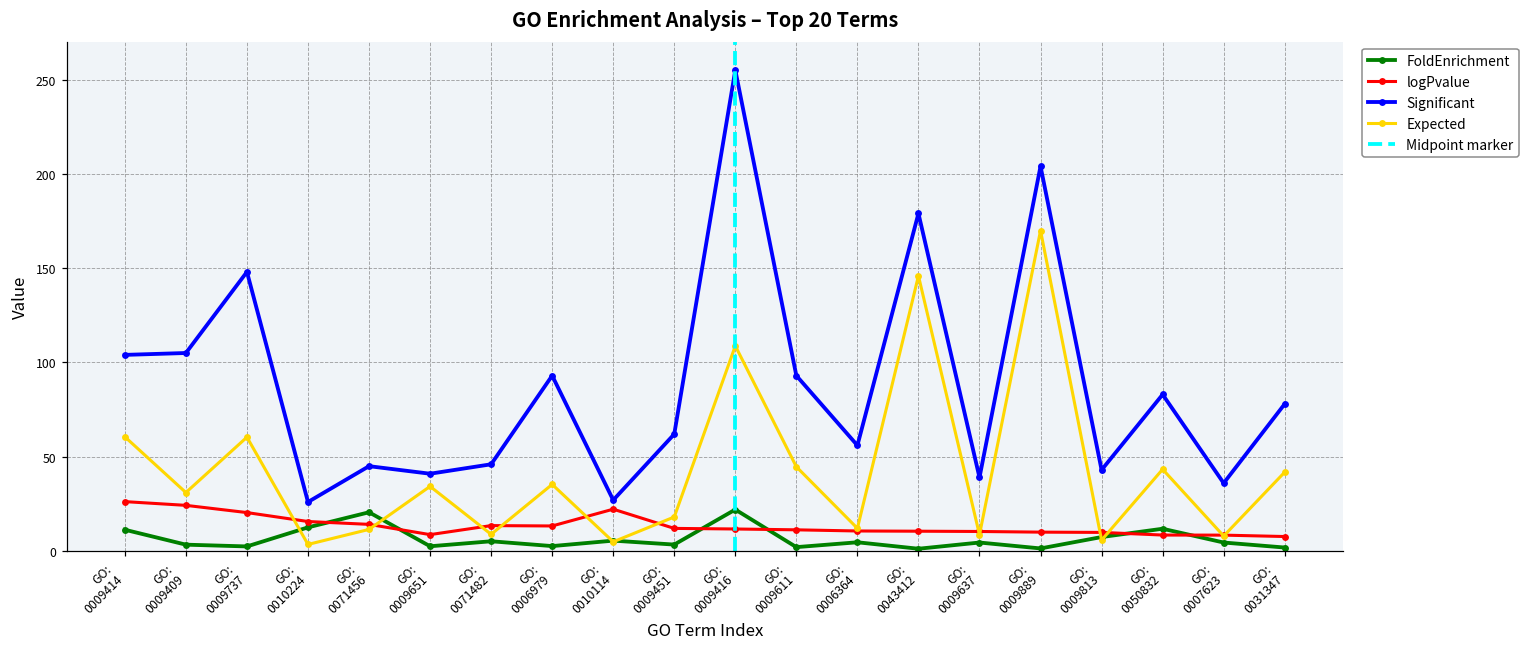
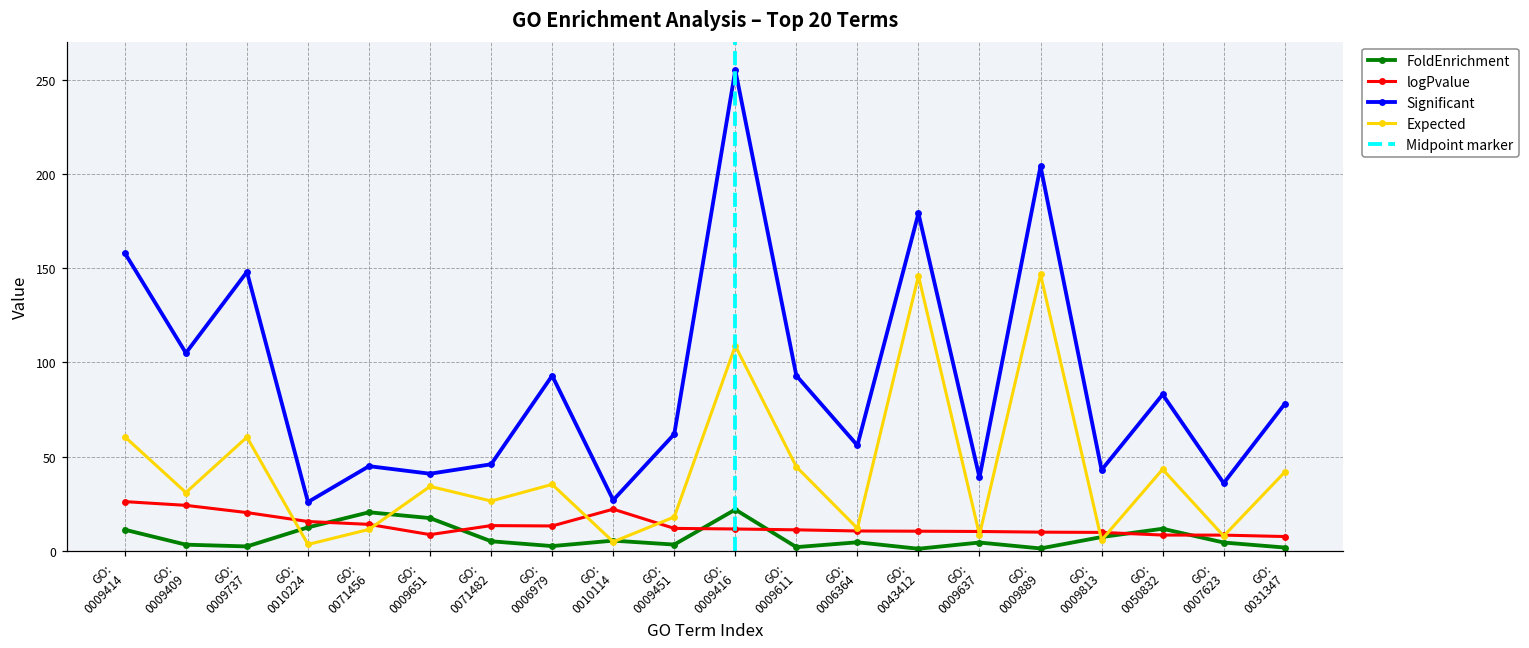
  {
    "FoldEnrichment": {
      "GO: 0009414": 11,
      "GO: 0009409": 3,
      "GO: 0009737": 2,
      "GO: 0010224": 13,
      "GO: 0071456": 21,
-     "GO: 0009651": 3,
+     "GO: 0009651": 17,
      "GO: 0071482": 5,
      "GO: 0006979": 3,
      "GO: 0009451": 3,
      "GO: 0009416": 22,
      "GO: 0009611": 2,
      "GO: 0006364": 5,
      "GO: 0043412": 1,
      "GO: 0009637": 5,
      "GO: 0009889": 1,
      "GO: 0009813": 7,
      "GO: 0050832": 12,
      "GO: 0007623": 5,
      "GO: 0031347": 2
    },
    "logPvalue": {
      "GO: 0009414": 26,
      "GO: 0009409": 24,
      "GO: 0009737": 20,
      "GO: 0010224": 16,
      "GO: 0071456": 14,
      "GO: 0009651": 9,
      "GO: 0071482": 13,
      "GO: 0006979": 13,
      "GO: 0010114": 22,
      "GO: 0009451": 12,
      "GO: 0009416": 12,
      "GO: 0009611": 11,
      "GO: 0043412": 11,
      "GO: 0009637": 10,
      "GO: 0009889": 10,
      "GO: 0009813": 10,
      "GO: 0050832": 8,
      "GO: 0031347": 8
    },
    "Significant": {
-     "GO: 0009414": 104,
+     "GO: 0009414": 158,
      "GO: 0009409": 105,
      "GO: 0009737": 148,
      "GO: 0010224": 26,
      "GO: 0071456": 45,
      "GO: 0009651": 41,
      "GO: 0071482": 46,
      "GO: 0006979": 93,
      "GO: 0010114": 27,
      "GO: 0009451": 62,
      "GO: 0009416": 255,
      "GO: 0009611": 93,
      "GO: 0006364": 56,
      "GO: 0043412": 179,
      "GO: 0009637": 39,
      "GO: 0009889": 204,
      "GO: 0009813": 43,
      "GO: 0050832": 83,
      "GO: 0007623": 36,
      "GO: 0031347": 78
    },
    "Expected": {
      "GO: 0009414": 61,
      "GO: 0009409": 31,
      "GO: 0009737": 60,
      "GO: 0010224": 4,
      "GO: 0071456": 11,
      "GO: 0009651": 34,
-     "GO: 0071482": 9,
+     "GO: 0071482": 27,
      "GO: 0006979": 35,
      "GO: 0009451": 18,
      "GO: 0009416": 109,
      "GO: 0009611": 45,
      "GO: 0043412": 146,
      "GO: 0009637": 9,
-     "GO: 0009889": 170,
+     "GO: 0009889": 147,
      "GO: 0009813": 6,
      "GO: 0050832": 43,
      "GO: 0031347": 42
    }
  }
